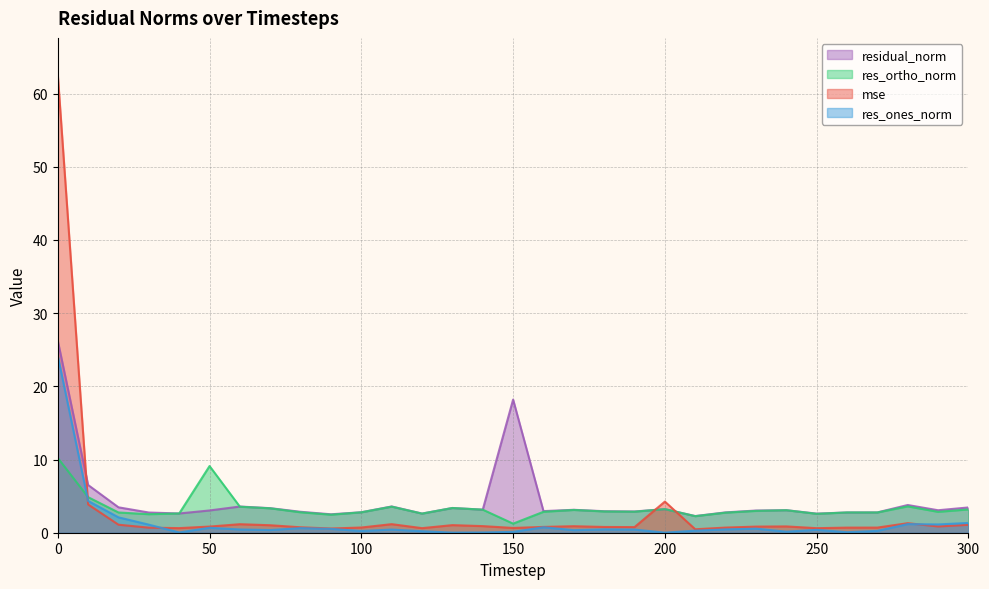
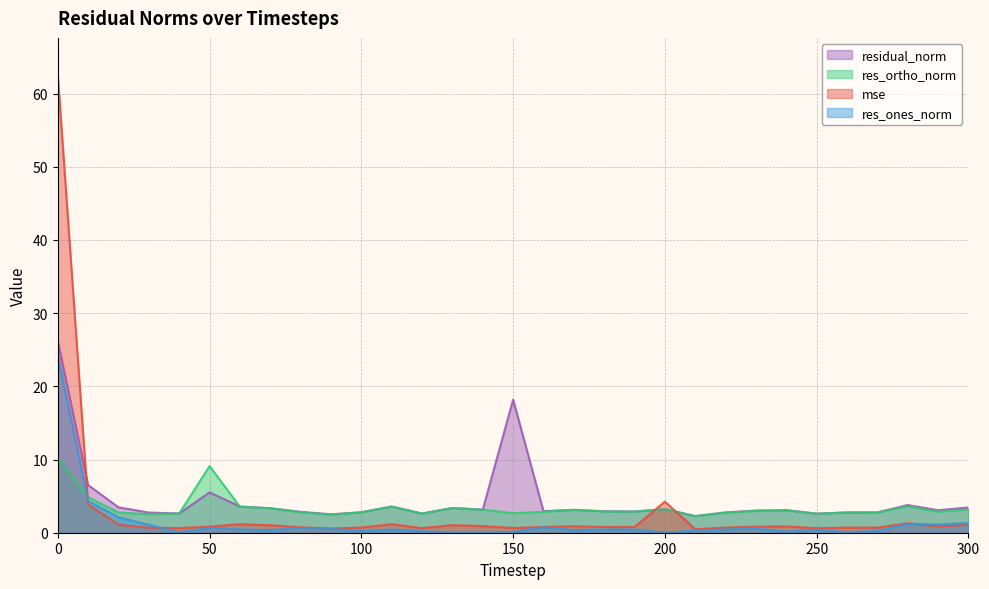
  {
    "residual_norm": {
      "0": 26,
-     "50": 3,
+     "50": 6,
      "150": 18
    },
    "res_ortho_norm": {
      "0": 10,
      "50": 9,
-     "150": 1
+     "150": 3
    },
    "mse": {
      "0": 63,
      "100": 1,
      "150": 1,
      "200": 4
    },
    "res_ones_norm": {
      "0": 24,
      "100": 0,
      "150": 0,
      "200": 0
    }
  }
